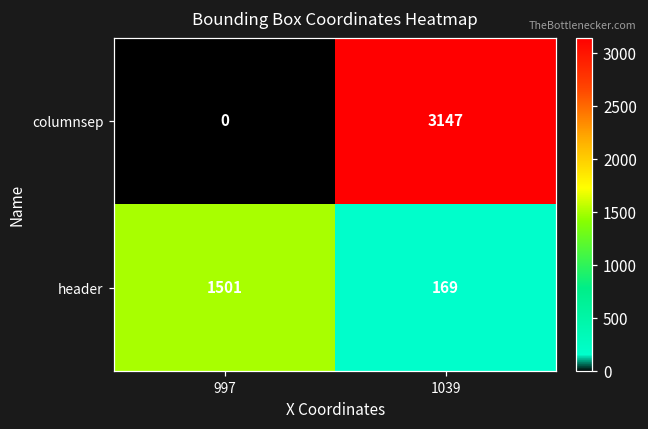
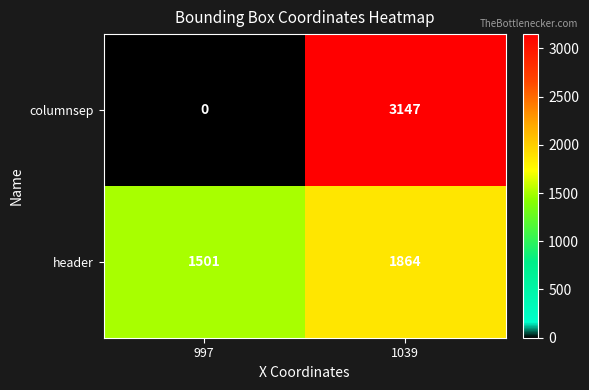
  {
    "columnsep": {
      "997": 0,
      "1039": 3147
    },
    "header": {
      "997": 1501,
-     "1039": 169
+     "1039": 1864
    }
  }
